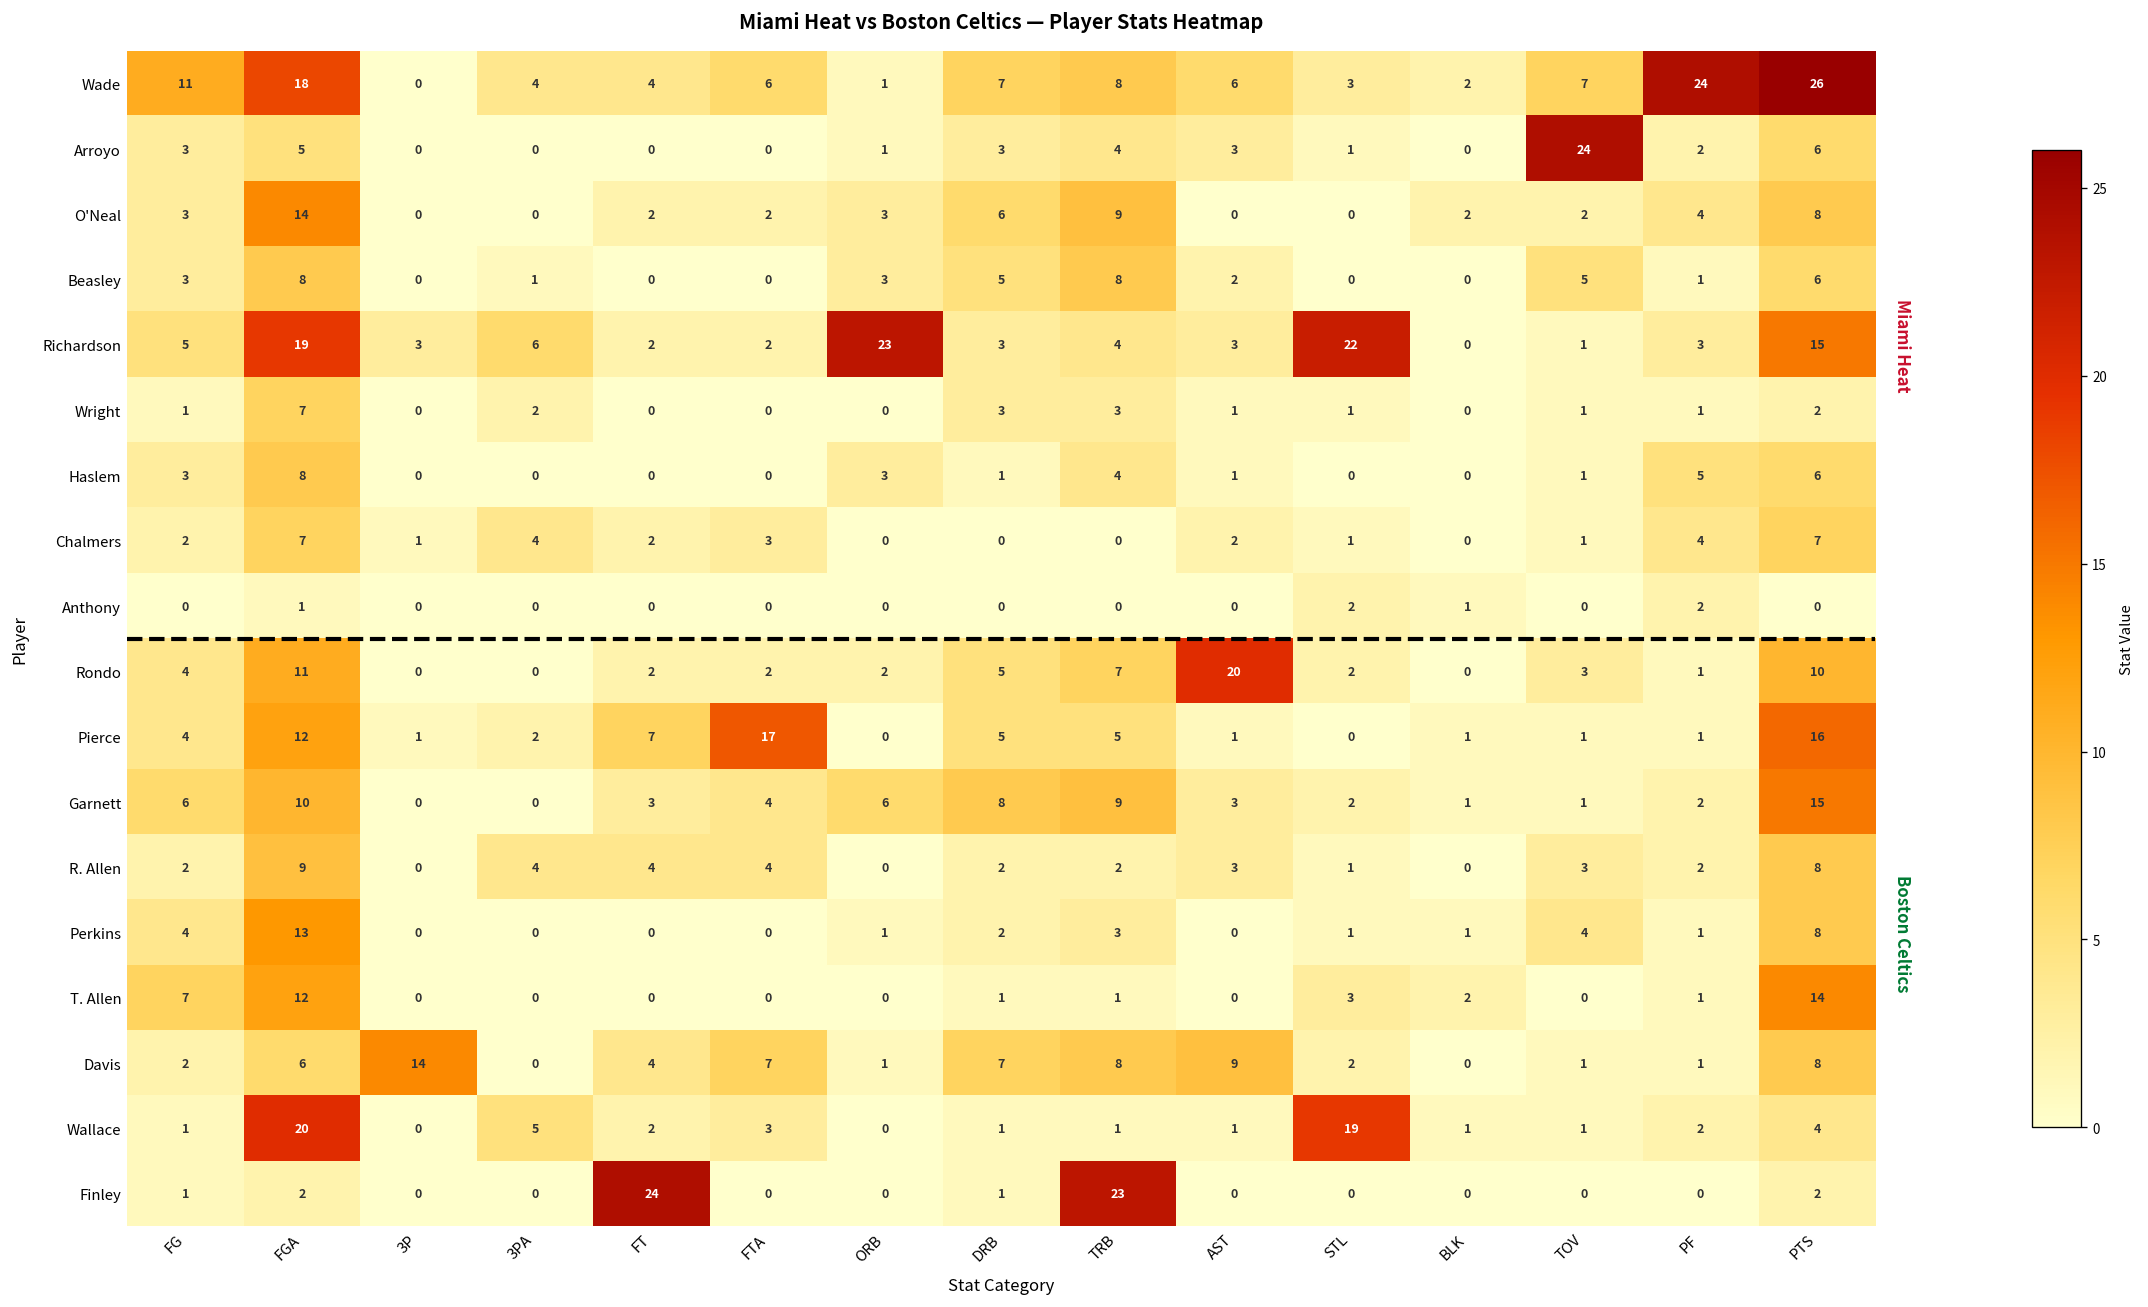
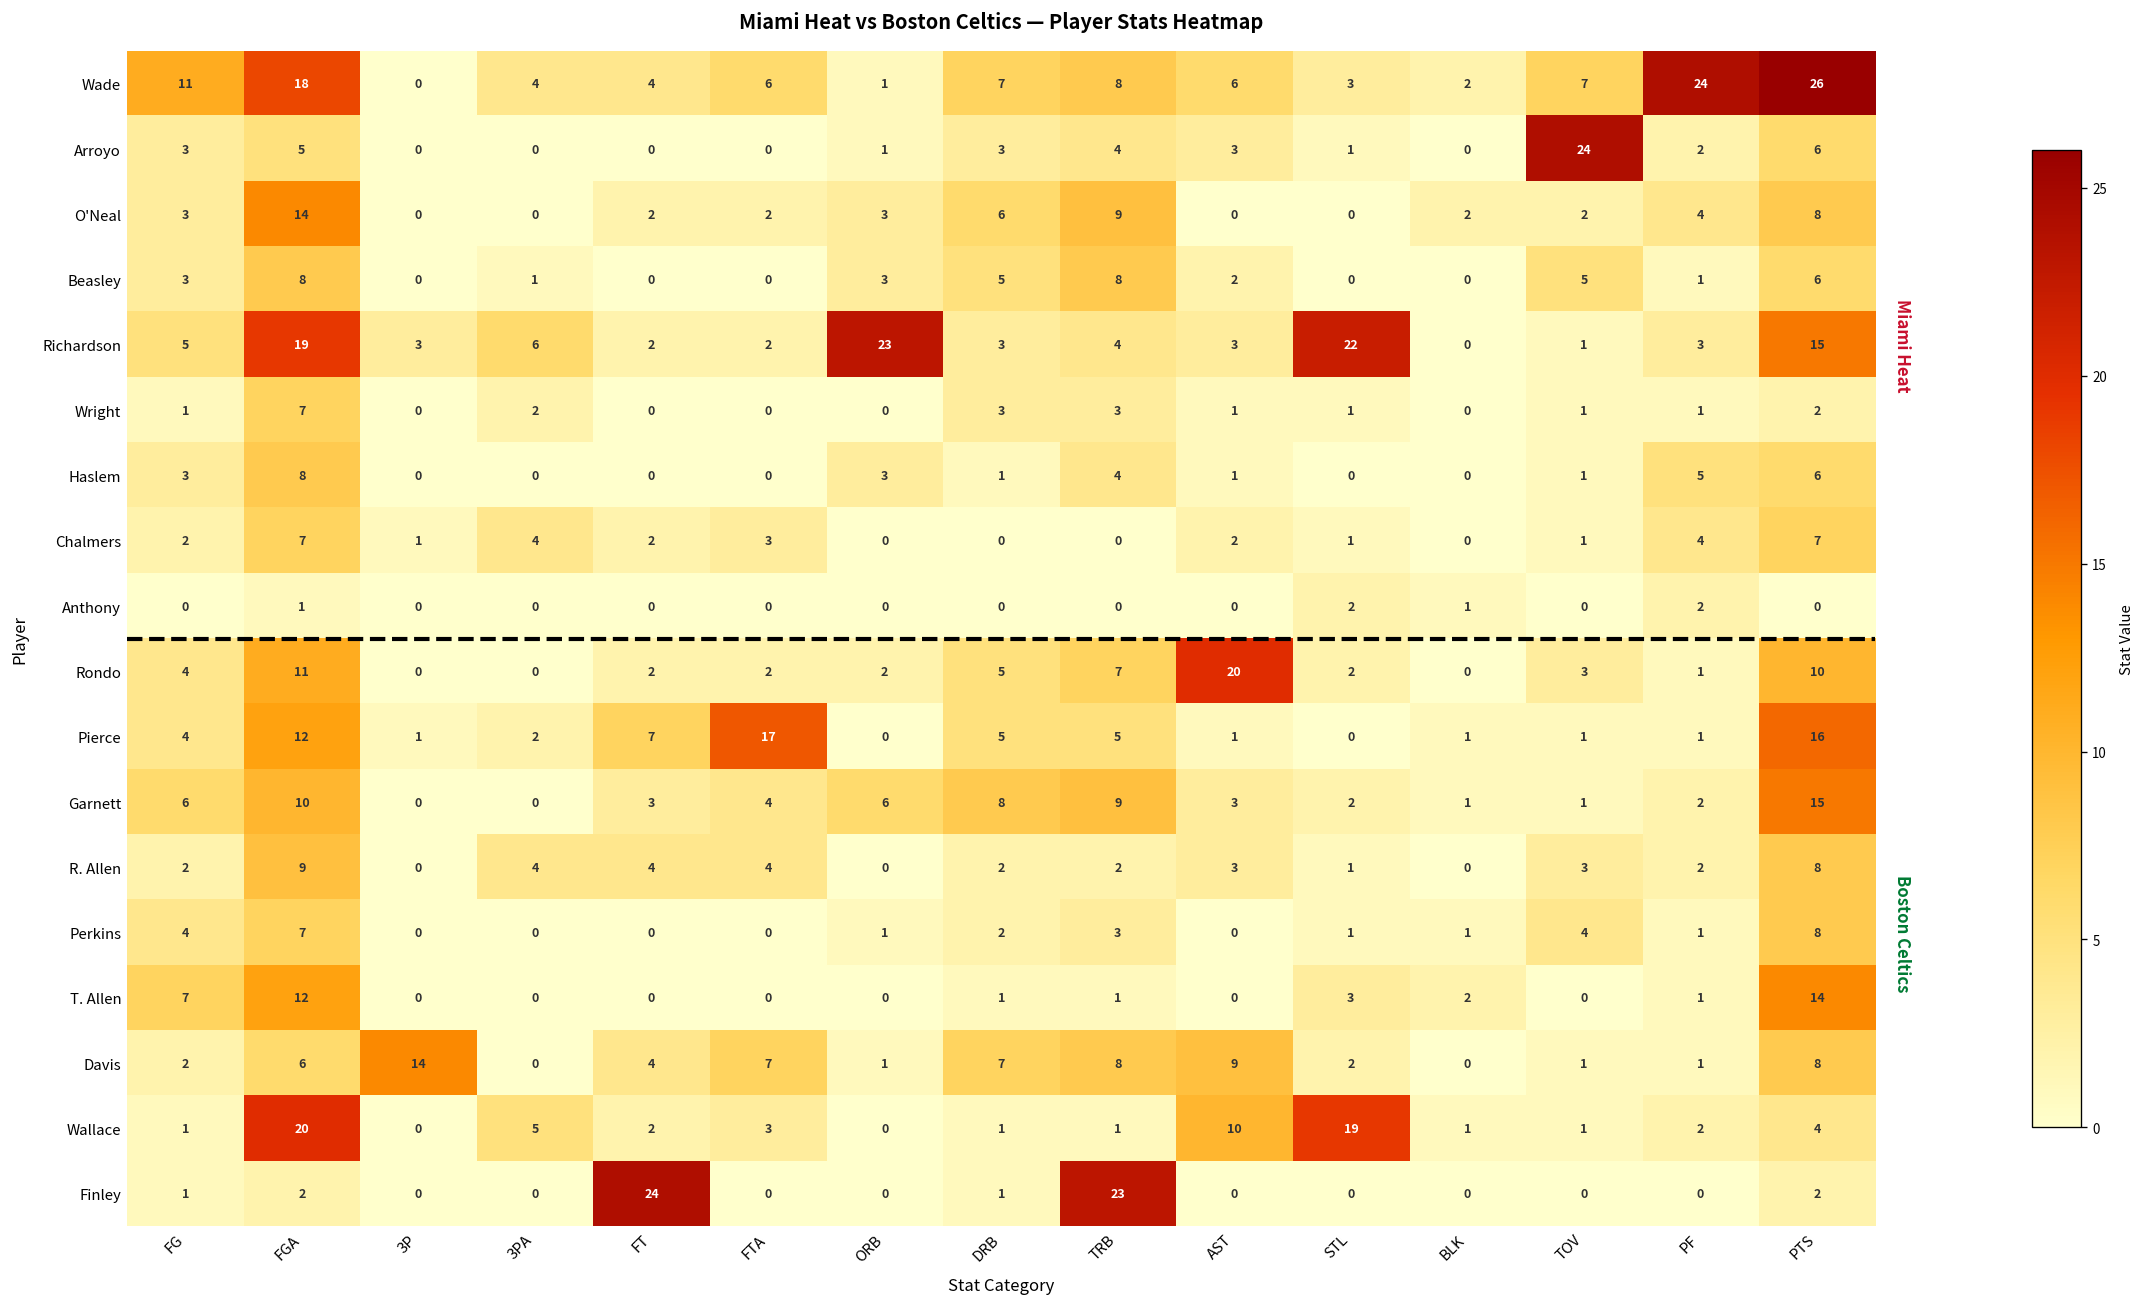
  {
    "Perkins": {
      "FG": 4,
-     "FGA": 13,
+     "FGA": 7,
      "3P": 0,
      "3PA": 0,
      "FT": 0,
      "FTA": 0,
      "ORB": 1,
      "DRB": 2,
      "TRB": 3,
      "AST": 0,
      "STL": 1,
      "BLK": 1,
      "TOV": 4,
      "PF": 1,
      "PTS": 8
    },
    "Wallace": {
      "FG": 1,
      "FGA": 20,
      "3P": 0,
      "3PA": 5,
      "FT": 2,
      "FTA": 3,
      "ORB": 0,
      "DRB": 1,
      "TRB": 1,
-     "AST": 1,
+     "AST": 10,
      "STL": 19,
      "BLK": 1,
      "TOV": 1,
      "PF": 2,
      "PTS": 4
    }
  }
